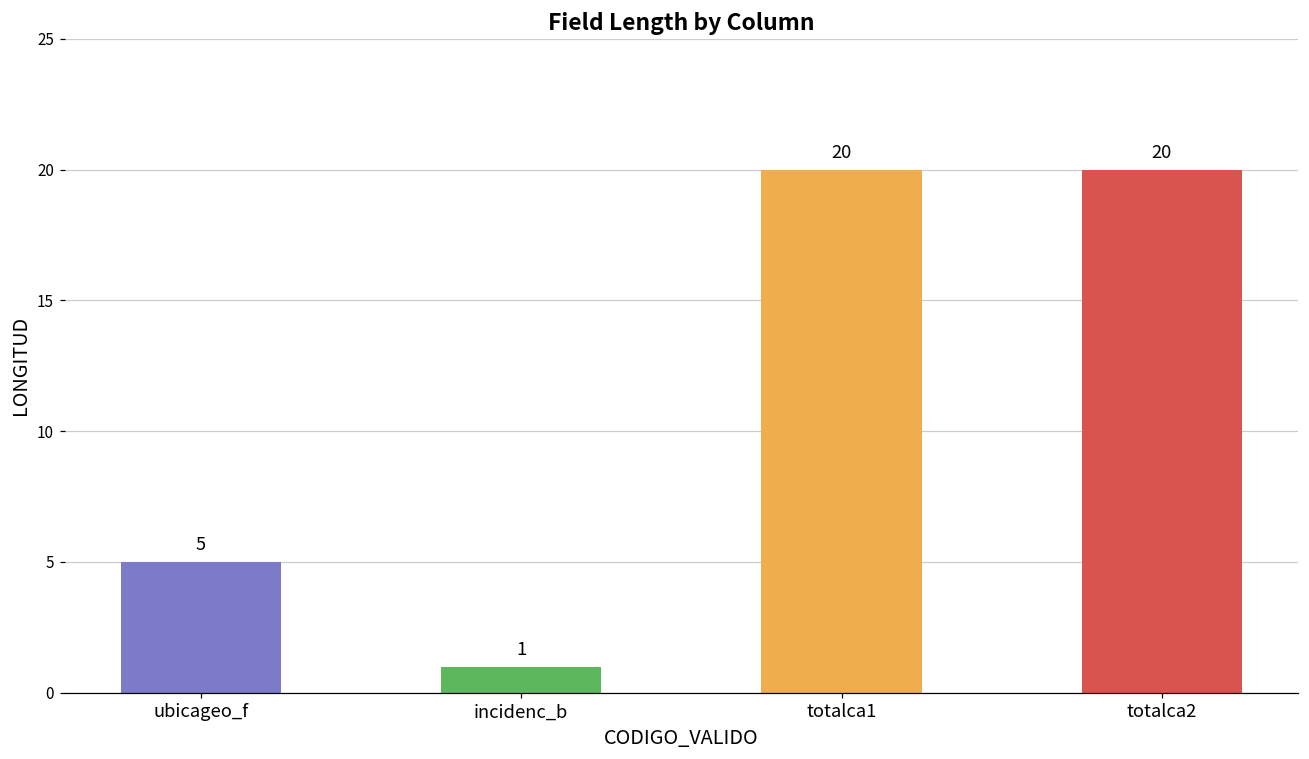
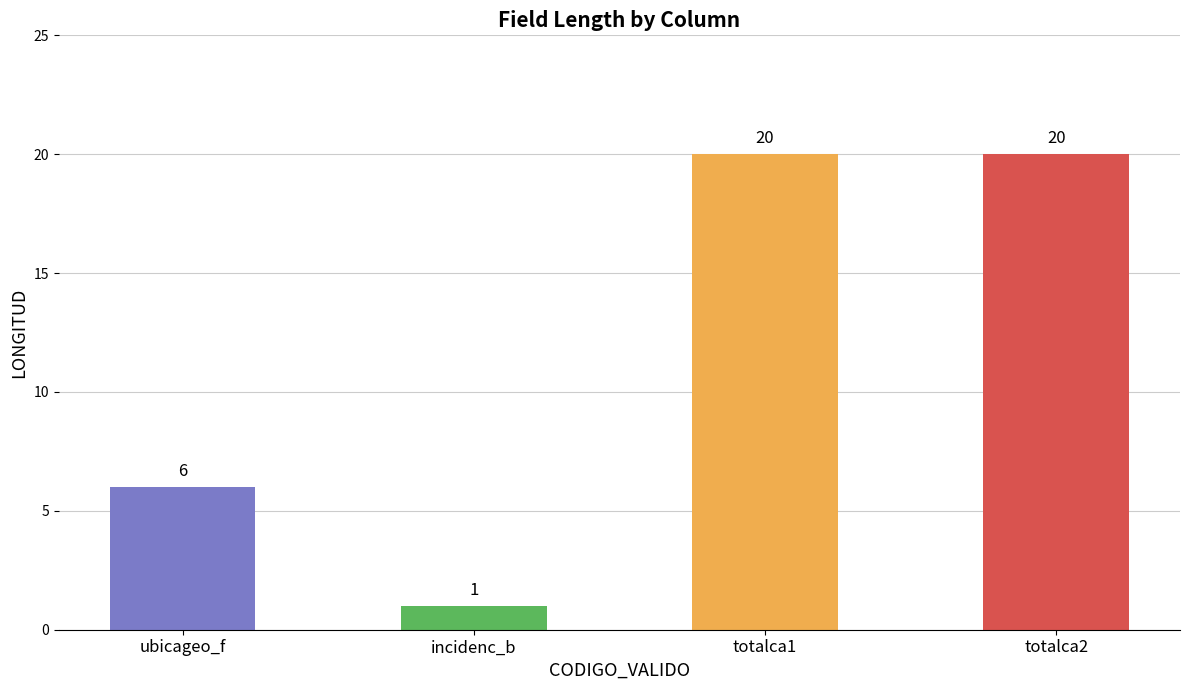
  {
-   "ubicageo_f": 5,
+   "ubicageo_f": 6,
    "incidenc_b": 1,
    "totalca1": 20,
    "totalca2": 20
  }
